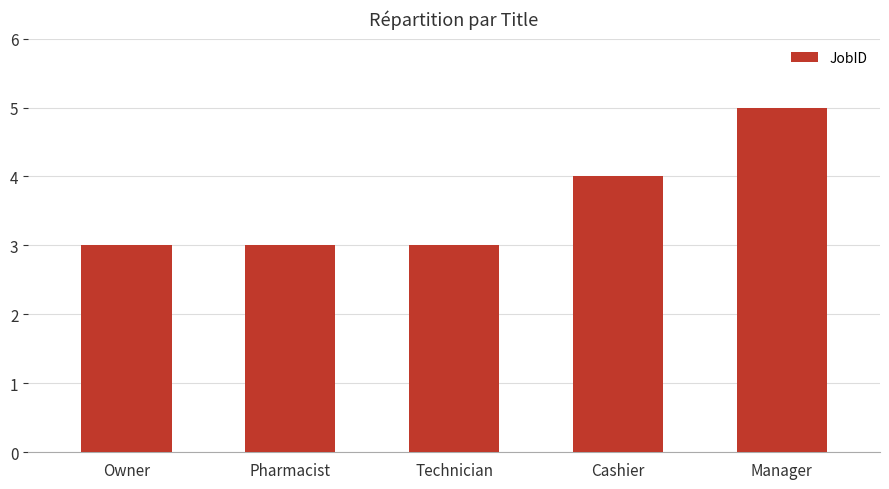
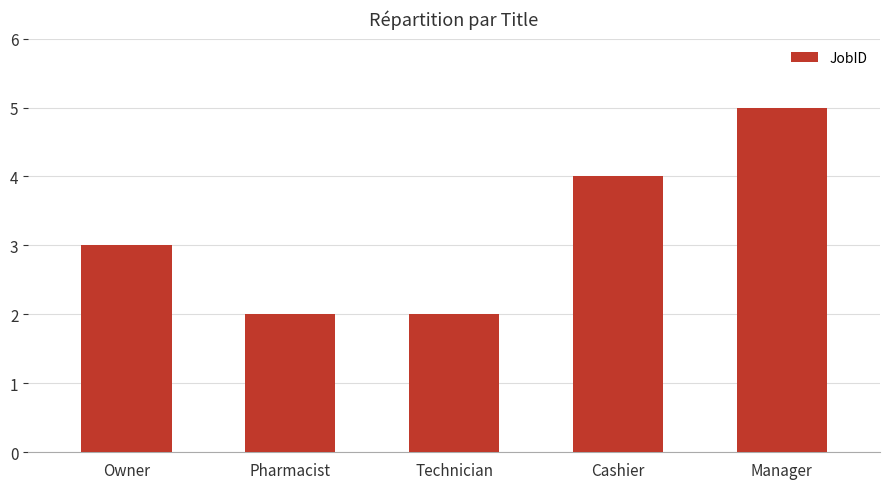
  {
    "Owner": 3,
-   "Pharmacist": 3,
-   "Technician": 3,
+   "Pharmacist": 2,
+   "Technician": 2,
    "Cashier": 4,
    "Manager": 5
  }
